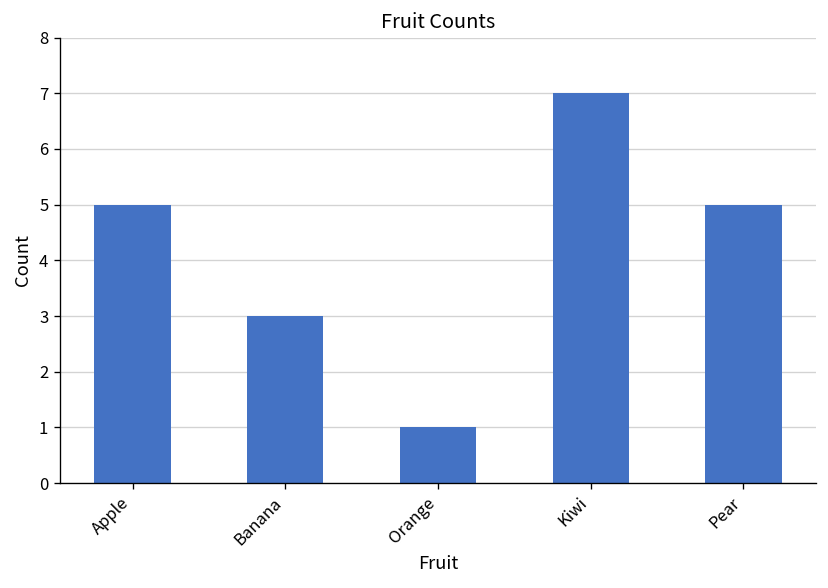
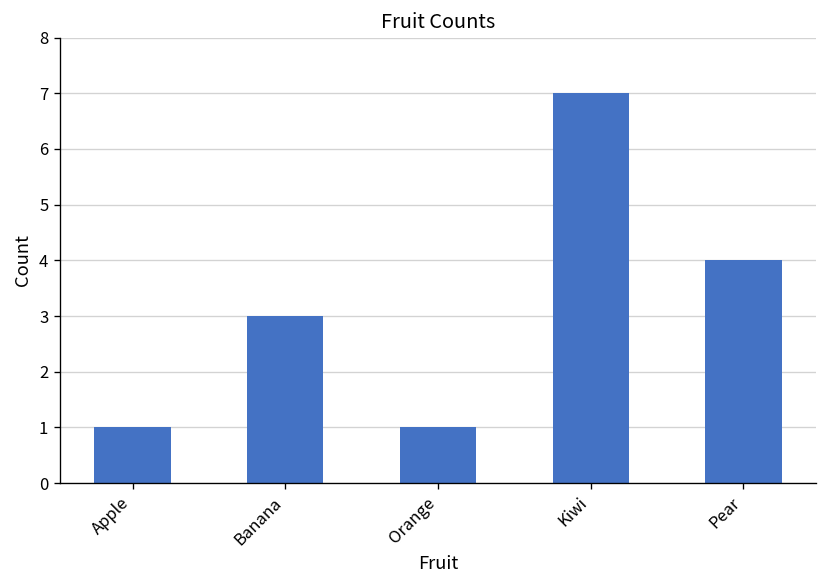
  {
-   "Apple": 5,
+   "Apple": 1,
    "Banana": 3,
    "Orange": 1,
    "Kiwi": 7,
-   "Pear": 5
+   "Pear": 4
  }
